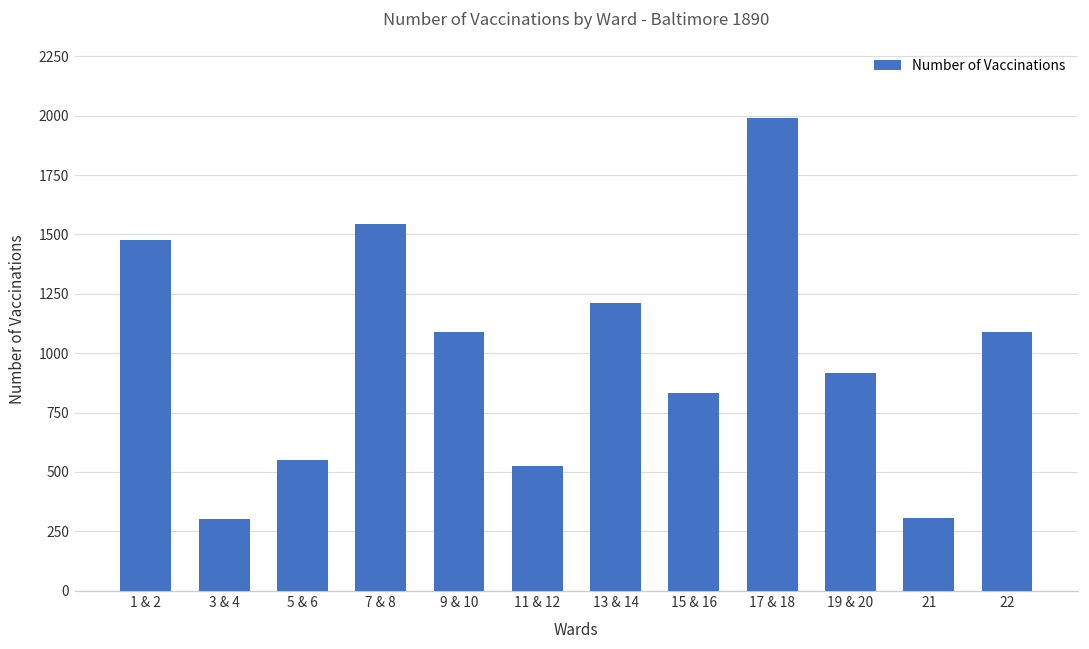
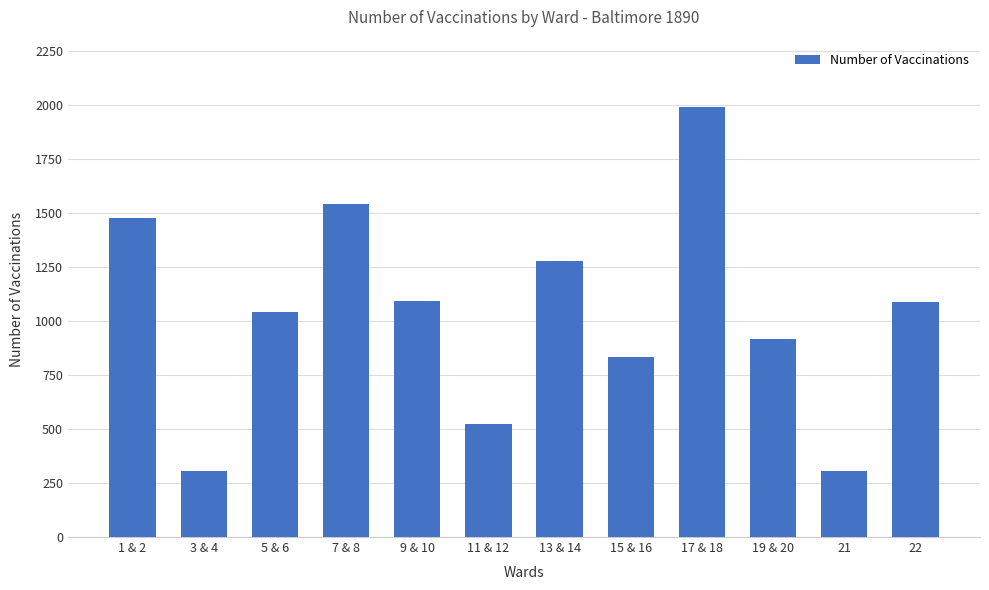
  {
    "1 & 2": 1480,
    "3 & 4": 300,
-   "5 & 6": 550,
+   "5 & 6": 1040,
    "7 & 8": 1540,
    "9 & 10": 1090,
    "11 & 12": 530,
-   "13 & 14": 1210,
+   "13 & 14": 1280,
    "15 & 16": 830,
    "17 & 18": 1990,
    "19 & 20": 920,
    "21": 310,
    "22": 1090
  }
